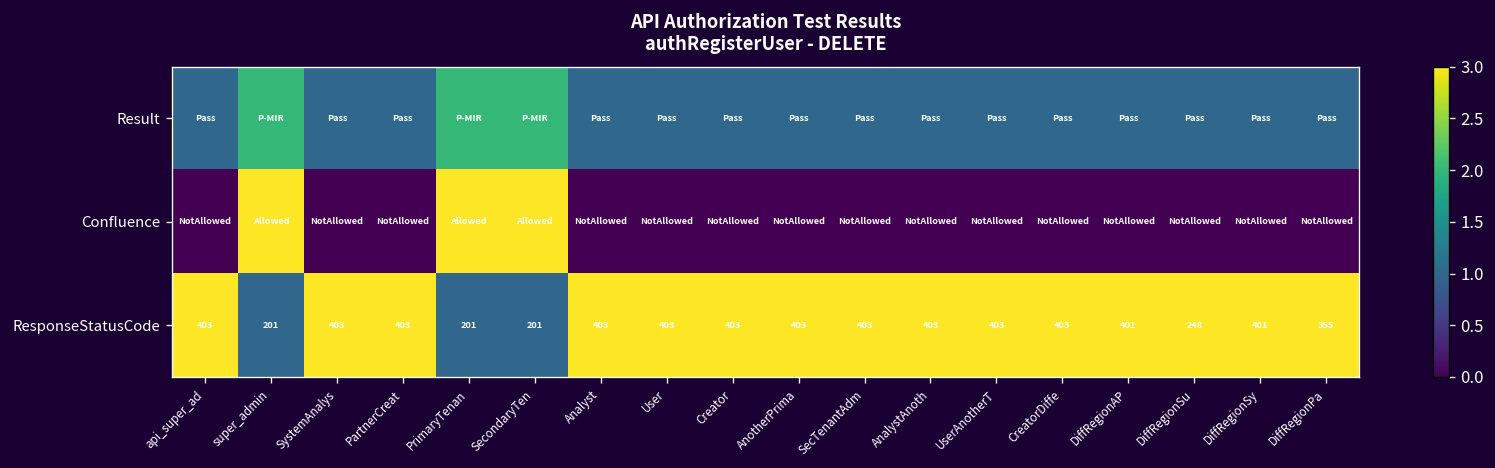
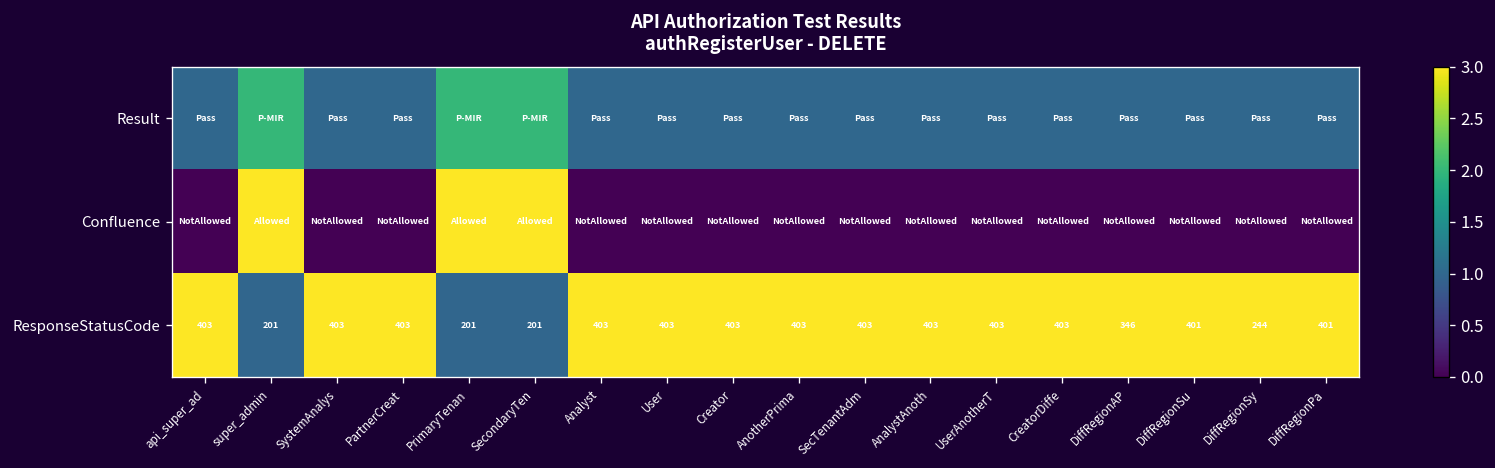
  {
    "ResponseStatusCode": {
      "api_super_ad": 403,
      "super_admin": 201,
      "SystemAnalys": 403,
      "PartnerCreat": 403,
      "PrimaryTenan": 201,
      "SecondaryTen": 201,
      "Analyst": 403,
      "User": 403,
      "Creator": 403,
      "AnotherPrima": 403,
      "SecTenantAdm": 403,
      "AnalystAnoth": 403,
      "UserAnotherT": 403,
      "CreatorDiffe": 403,
-     "DiffRegionAP": 401,
-     "DiffRegionSu": 248,
-     "DiffRegionSy": 401,
-     "DiffRegionPa": 355
+     "DiffRegionAP": 346,
+     "DiffRegionSu": 401,
+     "DiffRegionSy": 244,
+     "DiffRegionPa": 401
    }
  }
